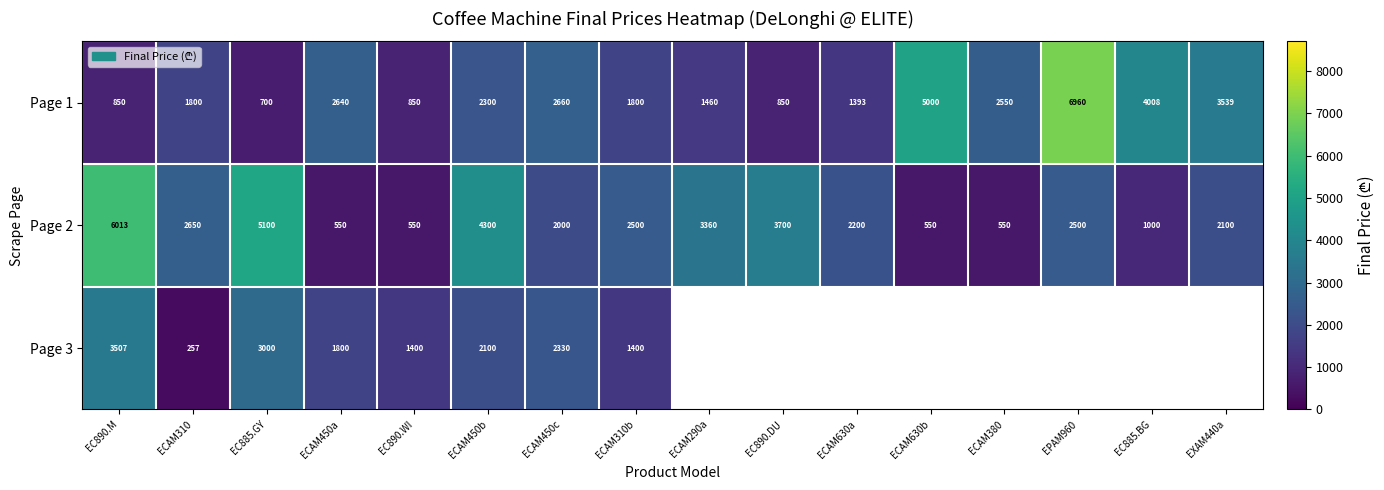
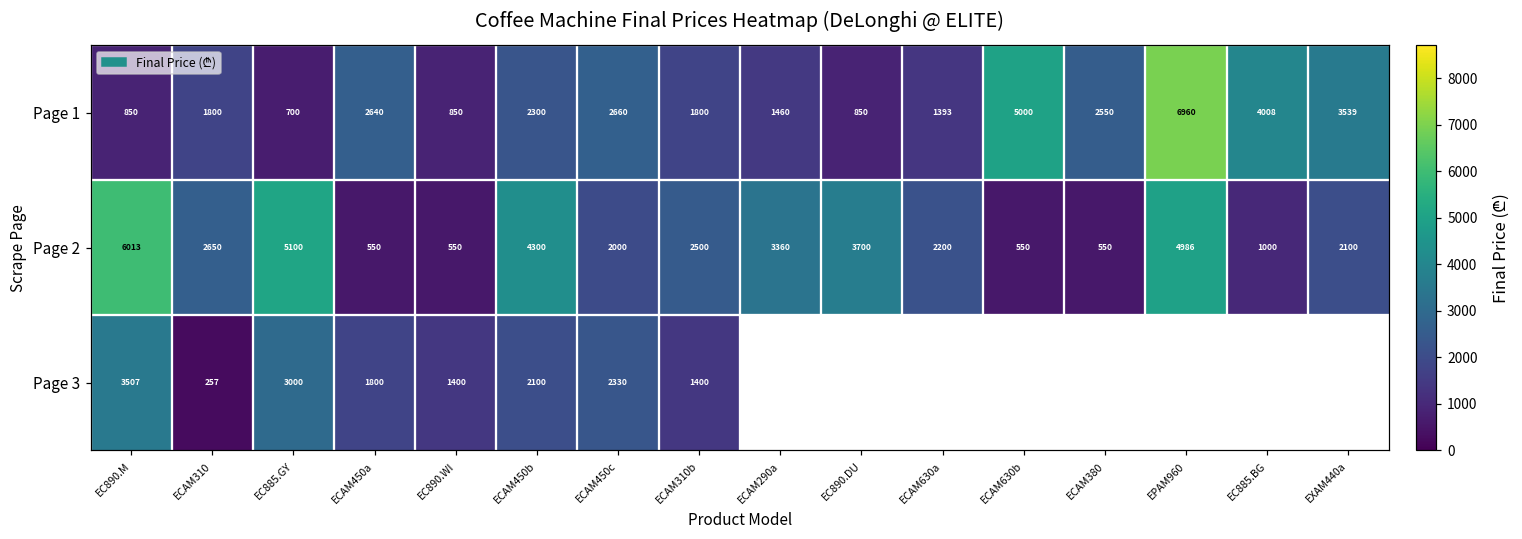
  {
    "Page 1": {
      "EC890.M": 850,
      "ECAM310": 1800,
      "EC885.GY": 700,
      "ECAM450a": 2640,
      "EC890.WI": 850,
      "ECAM450b": 2300,
      "ECAM450c": 2660,
      "ECAM310b": 1800,
      "ECAM290a": 1460,
      "EC890.DU": 850,
      "ECAM630a": 1393,
      "ECAM630b": 5000,
      "ECAM380": 2550,
      "EPAM960": 6960,
      "EC885.BG": 4008,
      "EXAM440a": 3539
    },
    "Page 2": {
      "EC890.M": 6013,
      "ECAM310": 2650,
      "EC885.GY": 5100,
      "ECAM450a": 550,
      "EC890.WI": 550,
      "ECAM450b": 4300,
      "ECAM450c": 2000,
      "ECAM310b": 2500,
      "ECAM290a": 3360,
      "EC890.DU": 3700,
      "ECAM630a": 2200,
      "ECAM630b": 550,
      "ECAM380": 550,
-     "EPAM960": 2500,
+     "EPAM960": 4986,
      "EC885.BG": 1000,
      "EXAM440a": 2100
    },
    "Page 3": {
      "EC890.M": 3507,
      "ECAM310": 257,
      "EC885.GY": 3000,
      "ECAM450a": 1800,
      "EC890.WI": 1400,
      "ECAM450b": 2100,
      "ECAM450c": 2330,
      "ECAM310b": 1400
    }
  }
